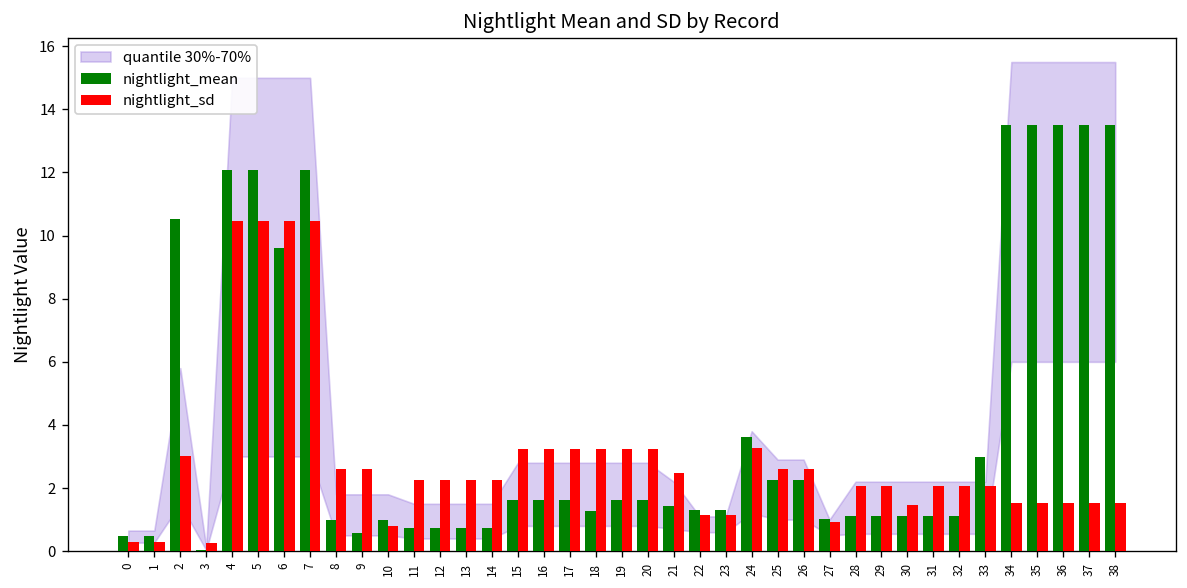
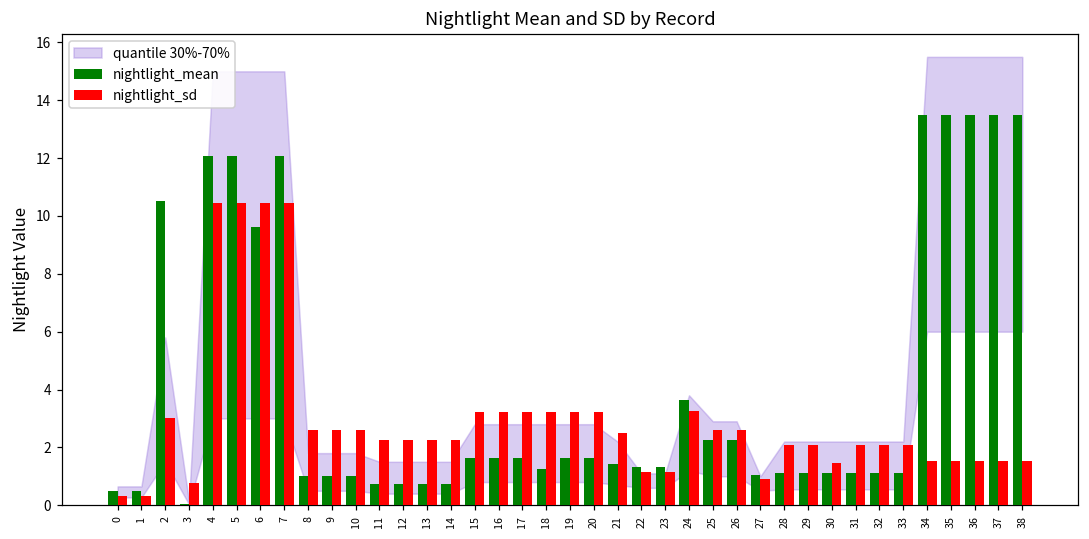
  {
    "nightlight_mean": {
      "0": 0.5,
      "1": 0.5,
      "2": 10.5,
      "4": 12.1,
      "5": 12.1,
      "6": 9.6,
      "7": 12.1,
      "8": 1.0,
-     "9": 0.6,
+     "9": 1.0,
      "10": 1.0,
      "11": 0.7,
      "12": 0.7,
      "13": 0.7,
      "14": 0.7,
      "15": 1.6,
      "16": 1.6,
      "17": 1.6,
      "18": 1.3,
      "19": 1.6,
      "20": 1.6,
      "21": 1.4,
      "22": 1.3,
      "23": 1.3,
      "24": 3.6,
      "25": 2.3,
      "26": 2.3,
      "27": 1.0,
      "28": 1.1,
      "29": 1.1,
      "30": 1.1,
      "31": 1.1,
      "32": 1.1,
-     "33": 3.0,
+     "33": 1.1,
      "34": 13.5,
      "35": 13.5,
      "36": 13.5,
      "37": 13.5,
      "38": 13.5
    },
    "nightlight_sd": {
      "0": 0.3,
      "1": 0.3,
      "2": 3.0,
-     "3": 0.3,
+     "3": 0.8,
      "4": 10.5,
      "5": 10.5,
      "6": 10.5,
      "7": 10.5,
      "8": 2.6,
      "9": 2.6,
-     "10": 0.8,
+     "10": 2.6,
      "11": 2.2,
      "12": 2.2,
      "13": 2.2,
      "14": 2.2,
      "15": 3.2,
      "16": 3.2,
      "17": 3.2,
      "18": 3.2,
      "19": 3.2,
      "20": 3.2,
      "21": 2.5,
      "22": 1.1,
      "23": 1.1,
      "24": 3.3,
      "25": 2.6,
      "26": 2.6,
      "27": 0.9,
      "28": 2.1,
      "29": 2.1,
      "30": 1.5,
      "31": 2.1,
      "32": 2.1,
      "33": 2.1,
      "34": 1.5,
      "35": 1.5,
      "36": 1.5,
      "37": 1.5,
      "38": 1.5
    }
  }
